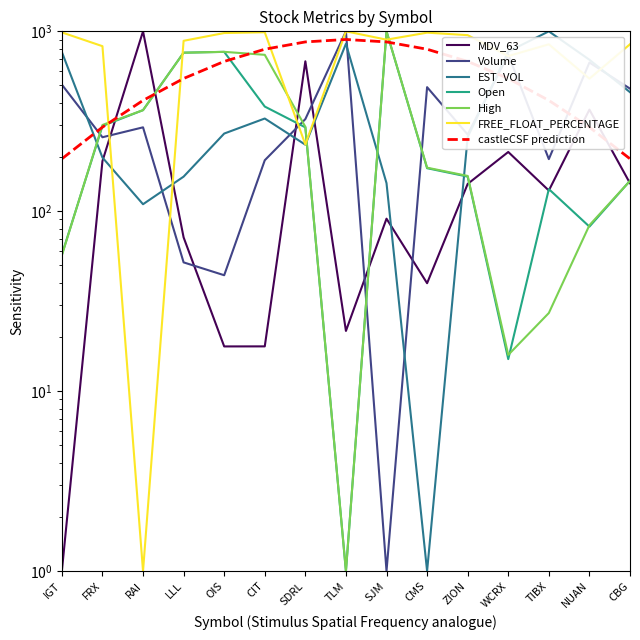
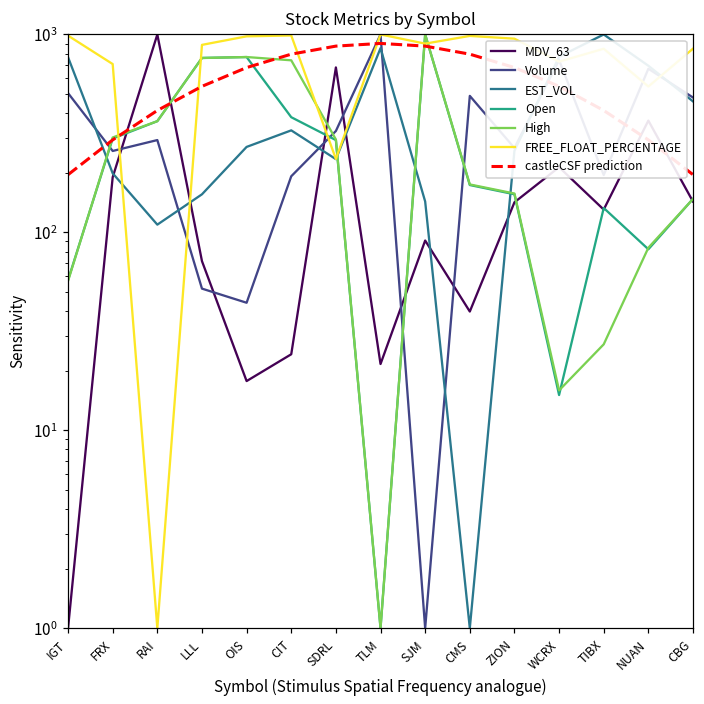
  {
    "MDV_63": {
      "IGT": 1,
      "FRX": 190,
      "RAI": 1000,
      "LLL": 72,
      "OIS": 18,
-     "CIT": 18,
+     "CIT": 24,
      "SDRL": 680,
      "TLM": 22,
      "SJM": 90,
      "CMS": 40,
      "ZION": 140,
      "WCRX": 210
    },
    "High": {
      "CIT": 740,
      "WCRX": 16,
      "TIBX": 27
    },
    "FREE_FLOAT_PERCENTAGE": {
      "IGT": 1000,
-     "FRX": 800,
+     "FRX": 710,
      "RAI": 1,
      "LLL": 900,
      "OIS": 1000,
      "CIT": 1000,
      "CMS": 1000,
      "ZION": 1000,
      "CBG": 800
    },
    "castleCSF prediction": {
      "IGT": 200,
      "RAI": 410,
      "LLL": 550,
      "OIS": 680,
      "CIT": 800,
      "SDRL": 900,
      "TLM": 900,
      "CMS": 800,
      "CBG": 200
    }
  }
